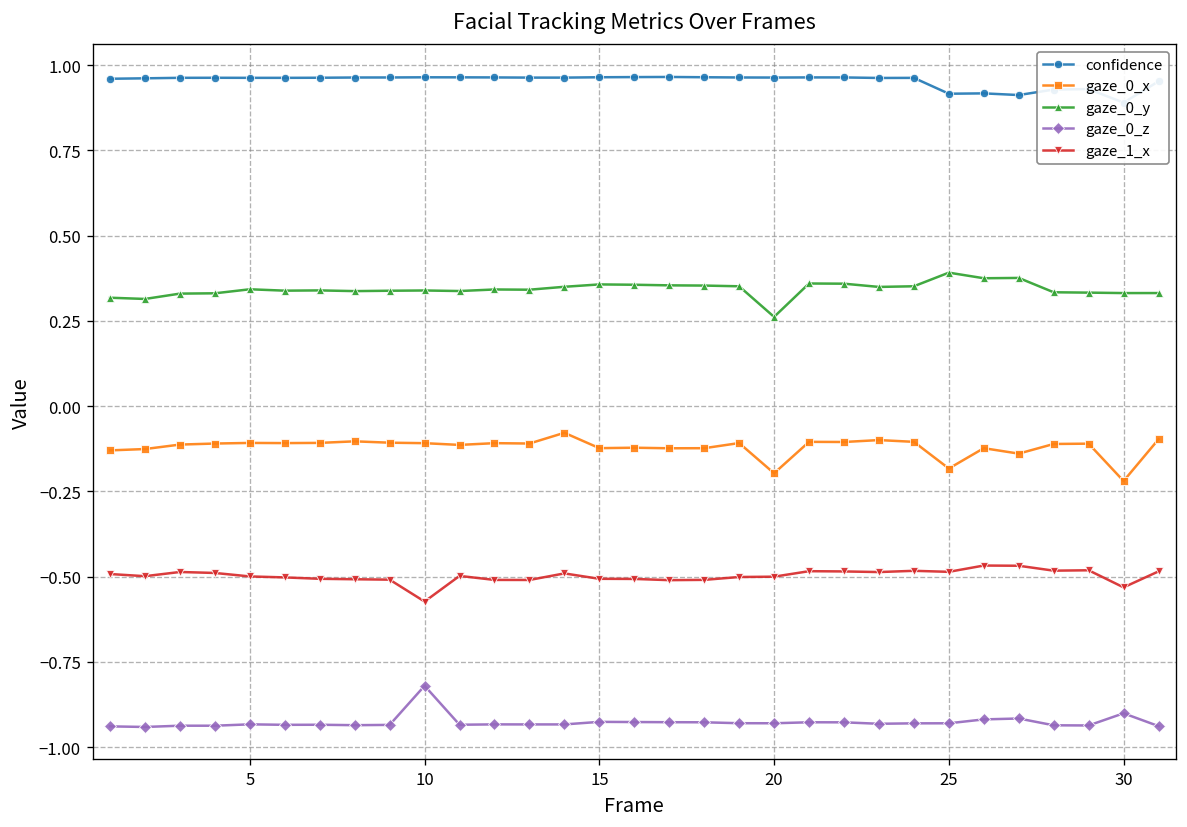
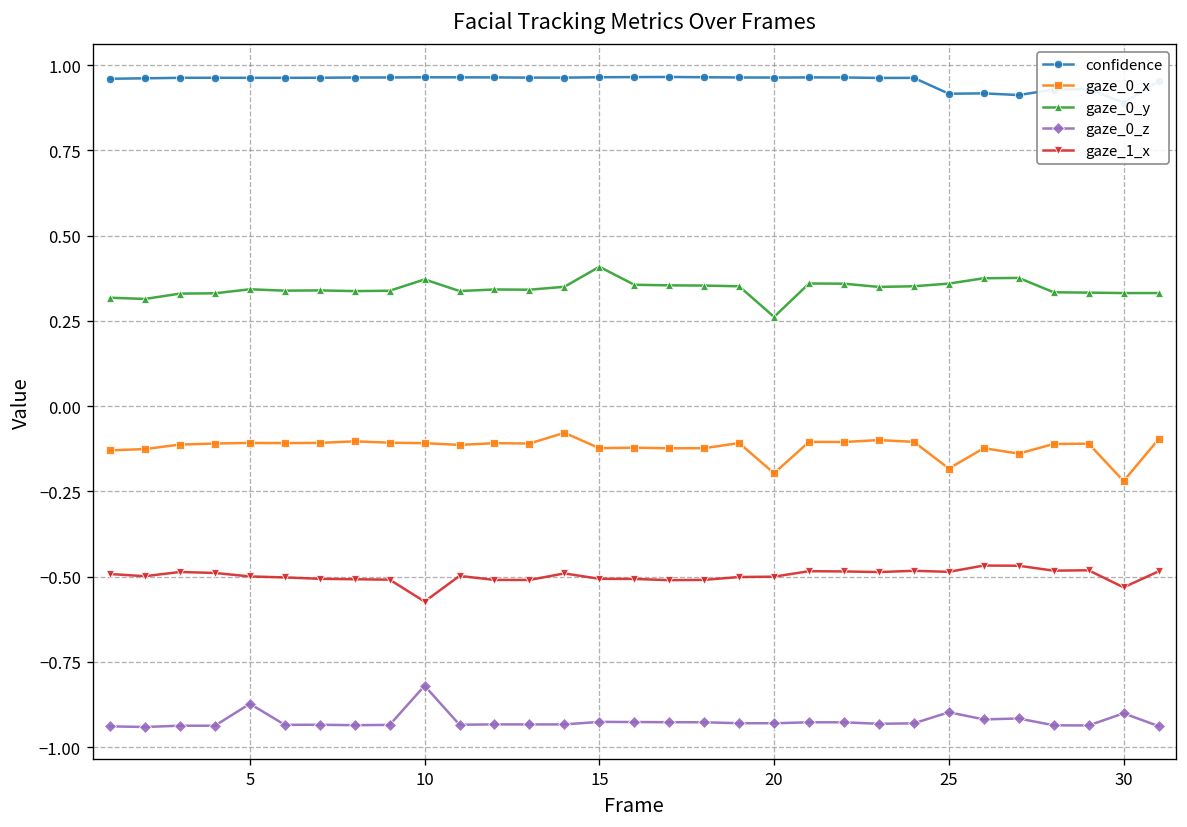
  {
    "confidence": {
      "5": 0.96,
      "10": 0.96,
      "15": 0.96,
      "20": 0.96,
      "25": 0.92
    },
    "gaze_0_x": {
      "5": -0.11,
      "10": -0.11,
      "15": -0.12,
      "20": -0.20,
      "25": -0.18,
      "30": -0.22
    },
    "gaze_0_y": {
      "5": 0.34,
-     "10": 0.34,
-     "15": 0.36,
+     "10": 0.37,
+     "15": 0.41,
      "20": 0.26,
-     "25": 0.39,
+     "25": 0.36,
      "30": 0.33
    },
    "gaze_0_z": {
-     "5": -0.93,
+     "5": -0.87,
      "10": -0.82,
      "15": -0.93,
      "20": -0.93,
-     "25": -0.93,
+     "25": -0.90,
      "30": -0.90
    },
    "gaze_1_x": {
      "5": -0.50,
      "10": -0.57,
      "15": -0.51,
      "20": -0.50,
      "25": -0.49,
      "30": -0.53
    }
  }
